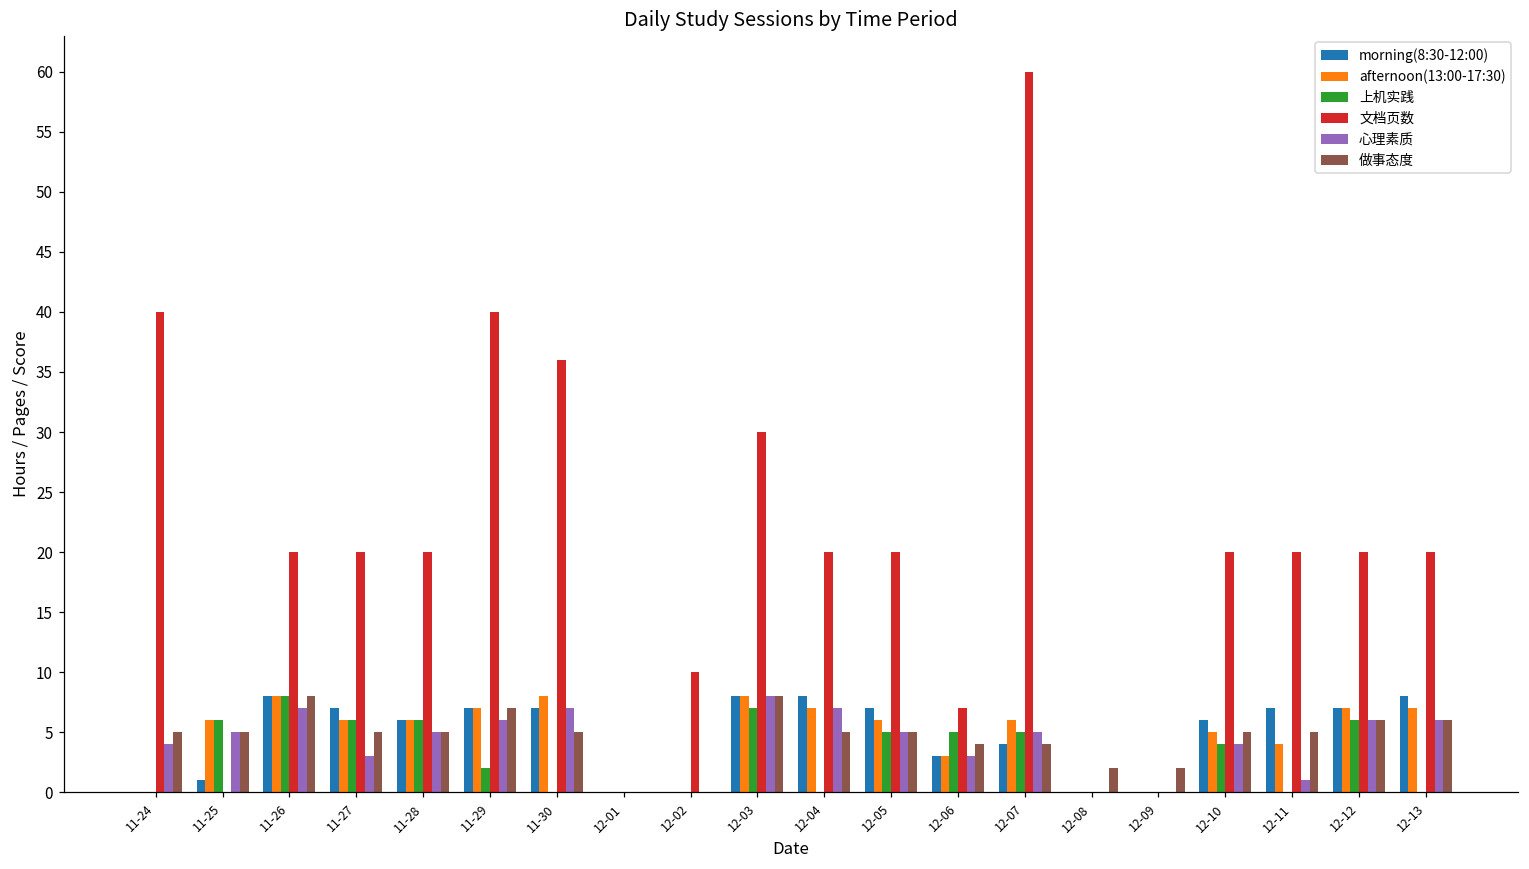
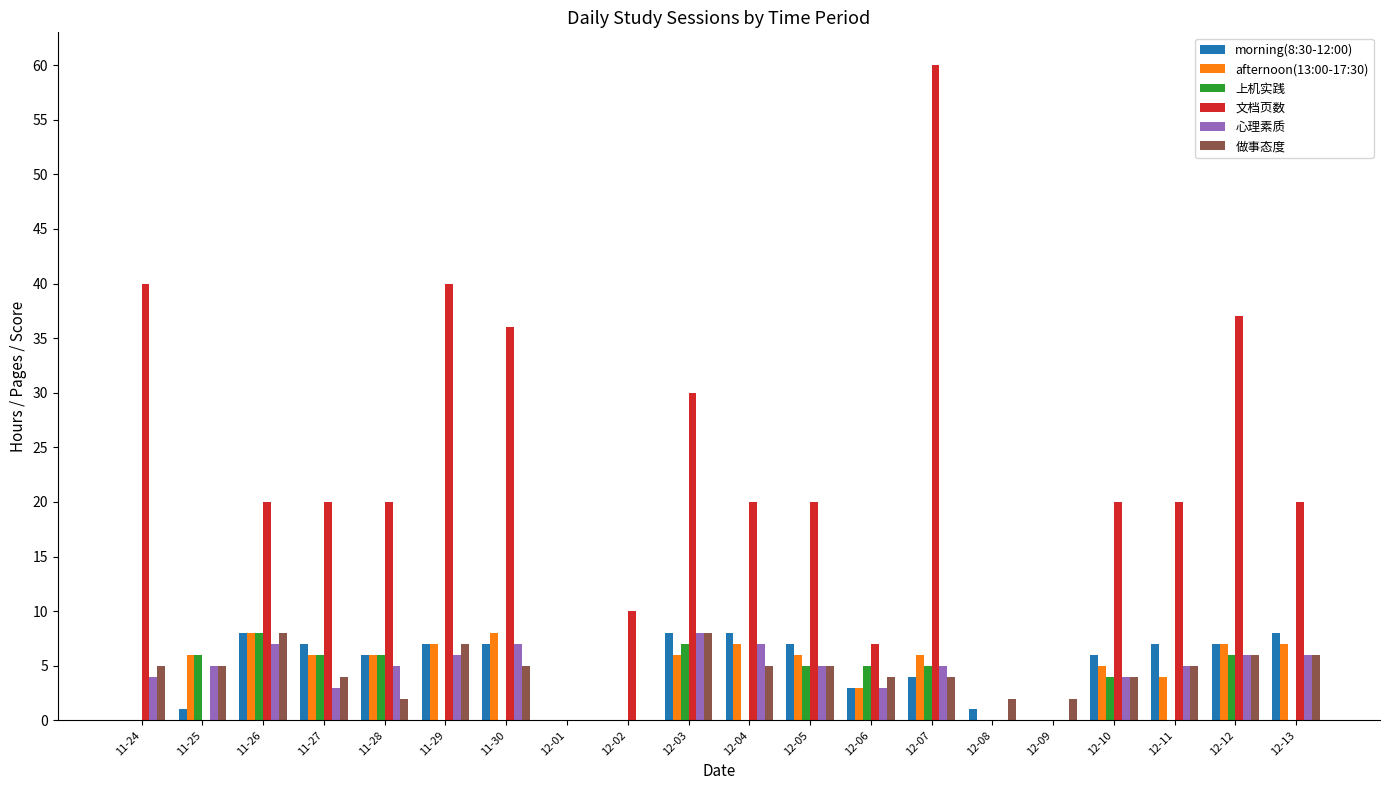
  {
    "morning(8:30-12:00)": {
      "11-24": 0,
      "11-25": 1,
      "11-26": 8,
      "11-27": 7,
      "11-28": 6,
      "11-29": 7,
      "11-30": 7,
      "12-01": 0,
      "12-02": 0,
      "12-03": 8,
      "12-04": 8,
      "12-05": 7,
      "12-06": 3,
      "12-07": 4,
-     "12-08": 0,
+     "12-08": 1,
      "12-09": 0,
      "12-10": 6,
      "12-11": 7,
      "12-12": 7,
      "12-13": 8
    },
    "afternoon(13:00-17:30)": {
      "11-24": 0,
      "11-25": 6,
      "11-26": 8,
      "11-27": 6,
      "11-28": 6,
      "11-29": 7,
      "11-30": 8,
      "12-01": 0,
      "12-02": 0,
-     "12-03": 8,
+     "12-03": 6,
      "12-04": 7,
      "12-05": 6,
      "12-06": 3,
      "12-07": 6,
      "12-08": 0,
      "12-09": 0,
      "12-10": 5,
      "12-11": 4,
      "12-12": 7,
      "12-13": 7
    },
    "上机实践": {
      "11-24": 0,
      "11-25": 6,
      "11-26": 8,
      "11-27": 6,
      "11-28": 6,
-     "11-29": 2,
+     "11-29": 0,
      "11-30": 0,
      "12-01": 0,
      "12-02": 0,
      "12-03": 7,
      "12-04": 0,
      "12-05": 5,
      "12-06": 5,
      "12-07": 5,
      "12-08": 0,
      "12-09": 0,
      "12-10": 4,
      "12-11": 0,
      "12-12": 6,
      "12-13": 0
    },
    "文档页数": {
      "11-24": 40,
      "11-25": 0,
      "11-26": 20,
      "11-27": 20,
      "11-28": 20,
      "11-29": 40,
      "11-30": 36,
      "12-01": 0,
      "12-02": 10,
      "12-03": 30,
      "12-04": 20,
      "12-05": 20,
      "12-06": 7,
      "12-07": 60,
      "12-08": 0,
      "12-09": 0,
      "12-10": 20,
      "12-11": 20,
-     "12-12": 20,
+     "12-12": 37,
      "12-13": 20
    },
    "心理素质": {
      "11-24": 4,
      "11-25": 5,
      "11-26": 7,
      "11-27": 3,
      "11-28": 5,
      "11-29": 6,
      "11-30": 7,
      "12-01": 0,
      "12-02": 0,
      "12-03": 8,
      "12-04": 7,
      "12-05": 5,
      "12-06": 3,
      "12-07": 5,
      "12-08": 0,
      "12-09": 0,
      "12-10": 4,
-     "12-11": 1,
+     "12-11": 5,
      "12-12": 6,
      "12-13": 6
    },
    "做事态度": {
      "11-24": 5,
      "11-25": 5,
      "11-26": 8,
-     "11-27": 5,
-     "11-28": 5,
+     "11-27": 4,
+     "11-28": 2,
      "11-29": 7,
      "11-30": 5,
      "12-01": 0,
      "12-02": 0,
      "12-03": 8,
      "12-04": 5,
      "12-05": 5,
      "12-06": 4,
      "12-07": 4,
      "12-08": 2,
      "12-09": 2,
-     "12-10": 5,
+     "12-10": 4,
      "12-11": 5,
      "12-12": 6,
      "12-13": 6
    }
  }
